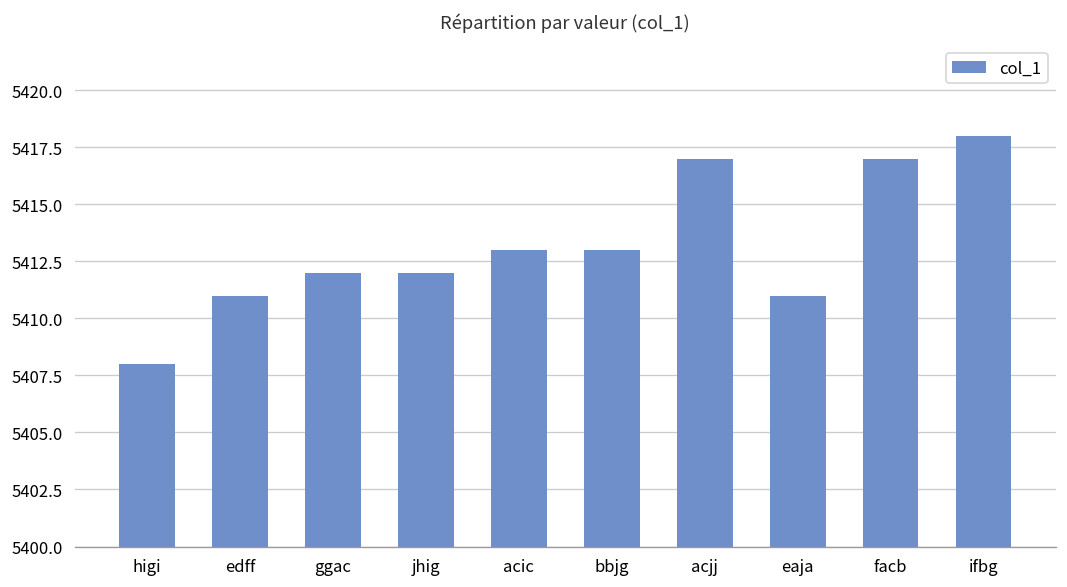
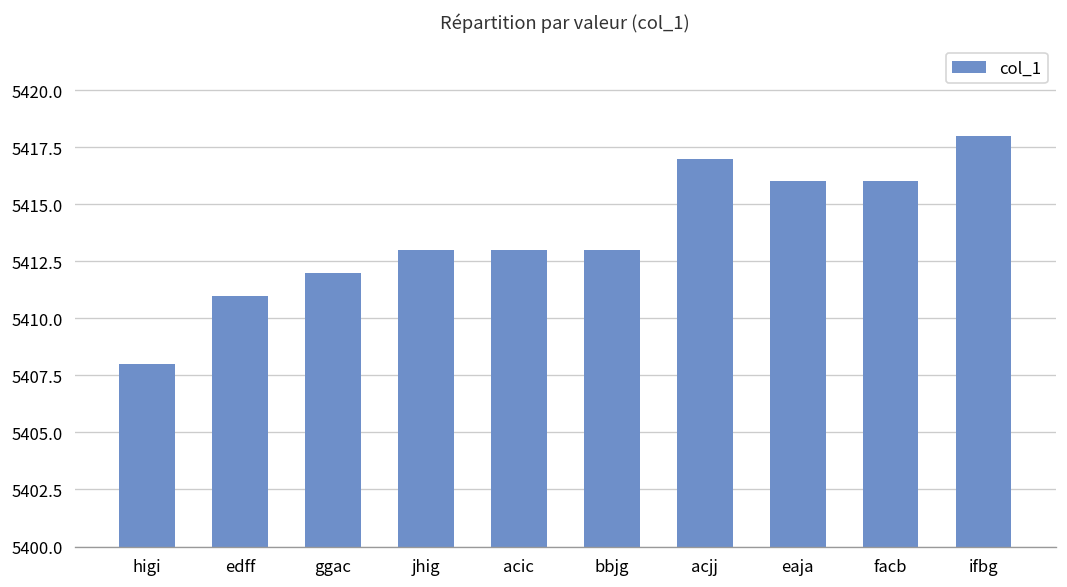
  {
    "higi": 5408,
    "edff": 5411,
    "ggac": 5412,
-   "jhig": 5412,
+   "jhig": 5413,
    "acic": 5413,
    "bbjg": 5413,
    "acjj": 5417,
-   "eaja": 5411,
-   "facb": 5417,
+   "eaja": 5416,
+   "facb": 5416,
    "ifbg": 5418
  }
